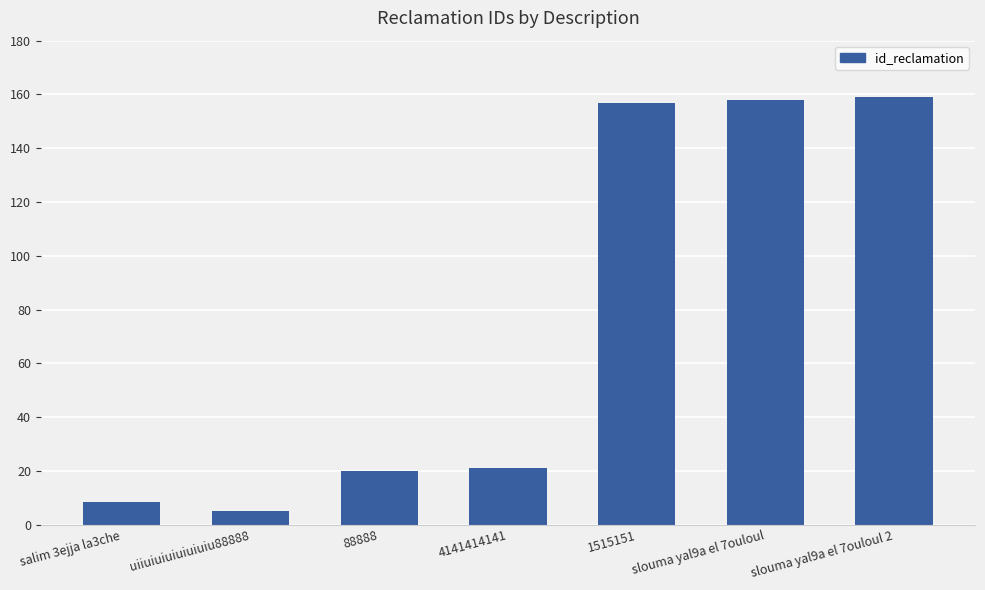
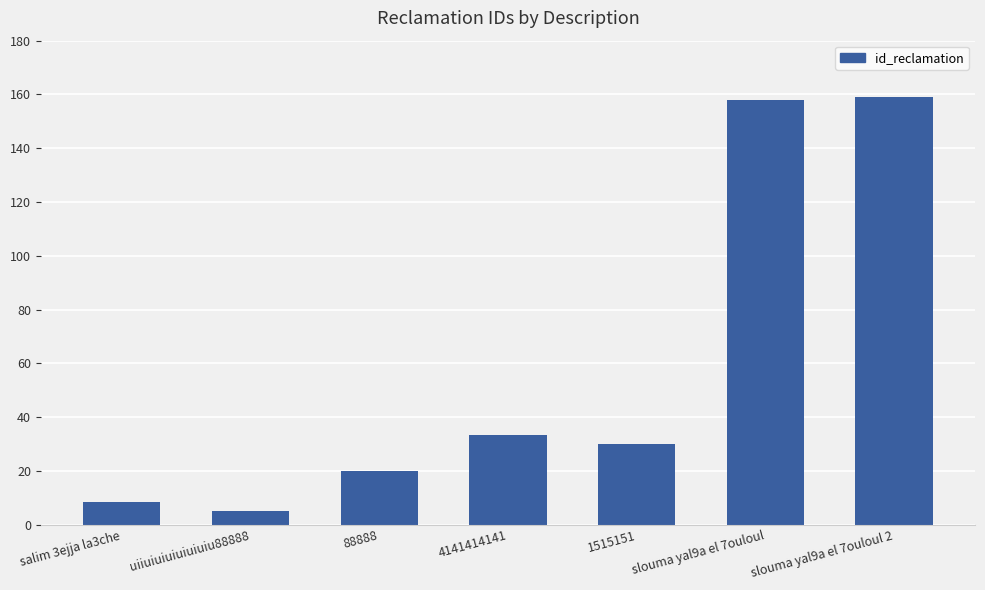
  {
    "salim 3ejja la3che": 9,
    "uiiuiuiuiuiuiuiu88888": 5,
    "88888": 20,
-   "4141414141": 21,
-   "1515151": 157,
+   "4141414141": 33,
+   "1515151": 30,
    "slouma yal9a el 7ouloul": 158,
    "slouma yal9a el 7ouloul 2": 159
  }
